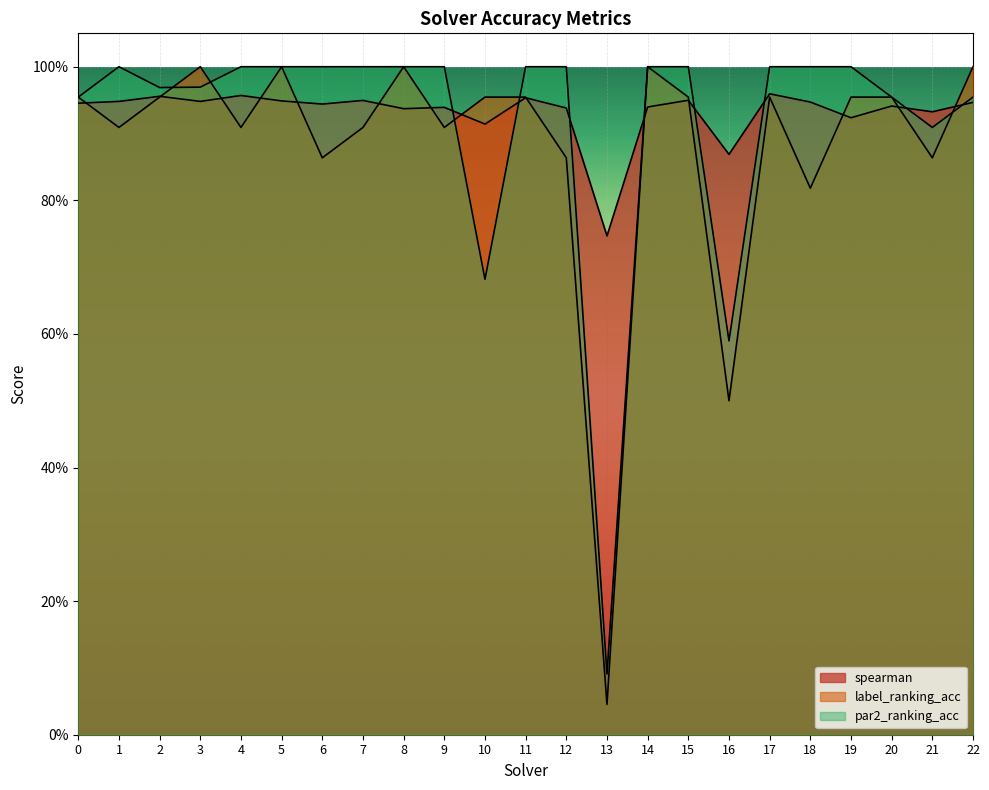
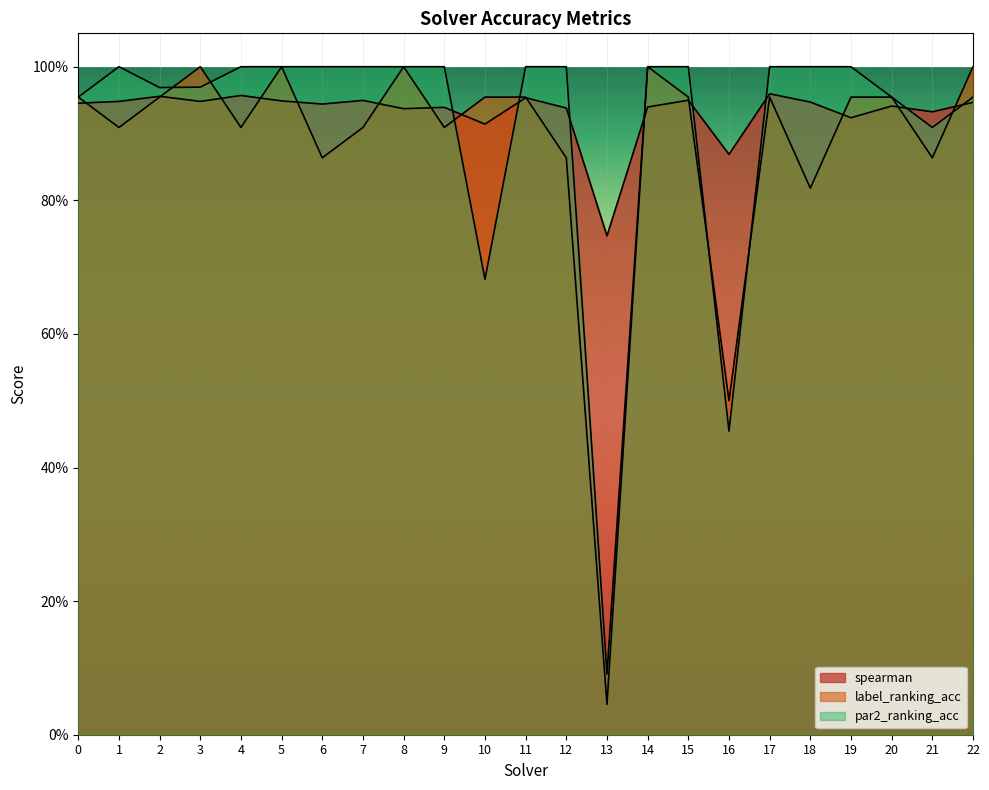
  {
    "par2_ranking_acc": {
      "1": "100%",
      "2": "97%",
      "3": "97%",
      "4": "100%",
      "6": "100%",
      "7": "100%",
      "9": "100%",
      "10": "68%",
      "11": "100%",
      "12": "100%",
      "13": "9%",
      "15": "100%",
-     "16": "59%",
+     "16": "45%",
      "17": "100%",
      "18": "100%",
      "19": "100%",
      "21": "91%",
      "22": "95%"
    }
  }
